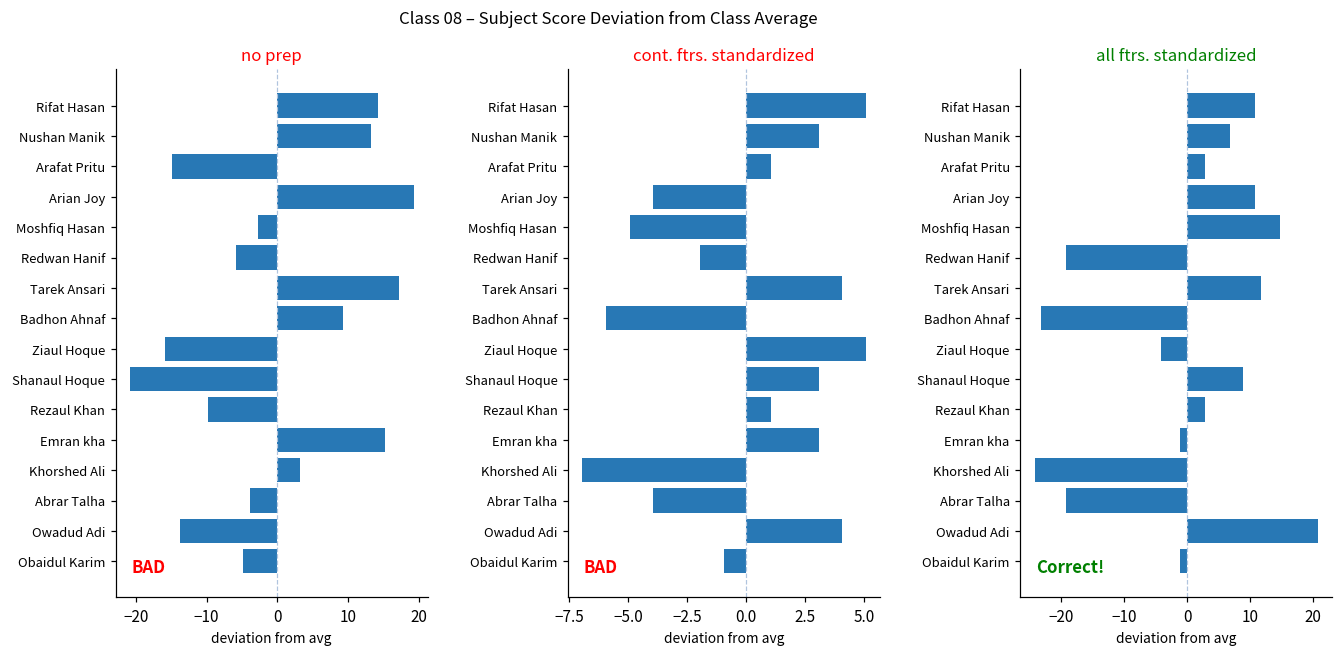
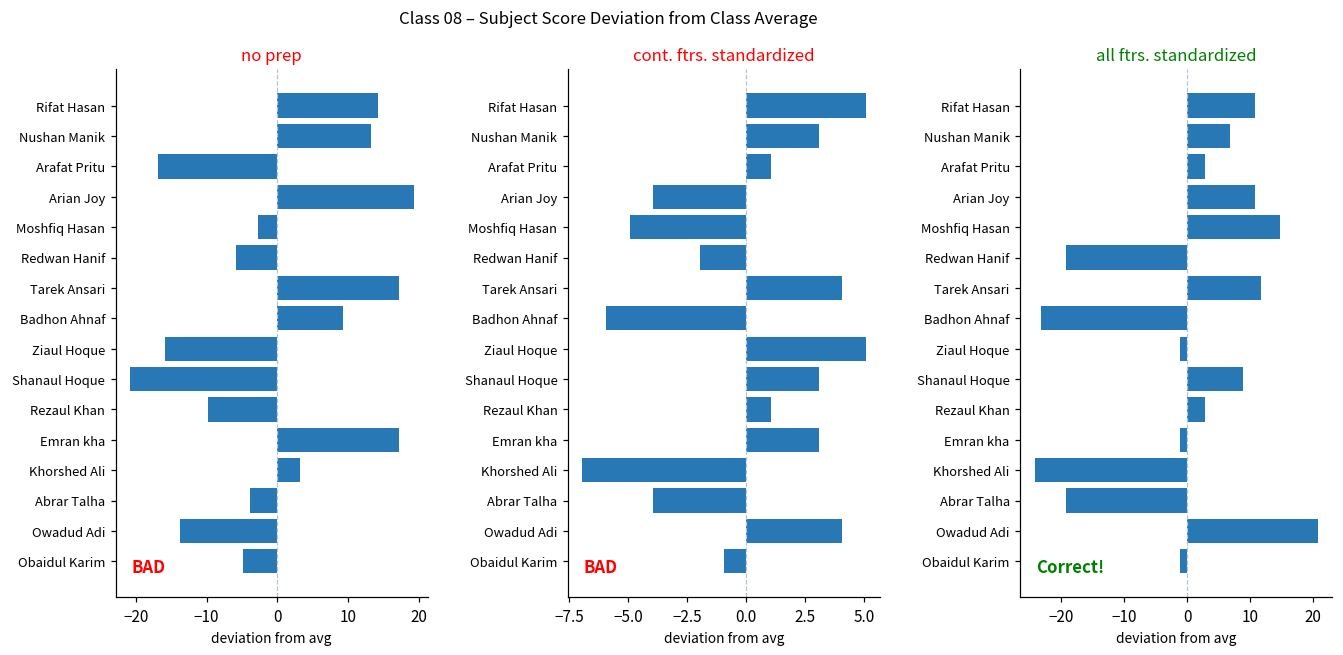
  {
    "no prep": {
      "Rifat Hasan": 14,
      "Nushan Manik": 13,
-     "Arafat Pritu": -15,
+     "Arafat Pritu": -17,
      "Arian Joy": 19,
      "Moshfiq Hasan": -3,
      "Redwan Hanif": -6,
      "Tarek Ansari": 17,
      "Badhon Ahnaf": 9,
      "Ziaul Hoque": -16,
      "Shanaul Hoque": -21,
      "Rezaul Khan": -10,
-     "Emran kha": 15,
+     "Emran kha": 17,
      "Khorshed Ali": 3,
      "Abrar Talha": -4,
      "Owadud Adi": -14,
      "Obaidul Karim": -5
    },
    "cont. ftrs. standardized": {
      "Rifat Hasan": 5.1,
      "Nushan Manik": 3.1,
      "Arafat Pritu": 1.1,
      "Arian Joy": -3.9,
      "Moshfiq Hasan": -4.9,
      "Redwan Hanif": -1.9,
      "Tarek Ansari": 4.1,
      "Badhon Ahnaf": -5.9,
      "Ziaul Hoque": 5.1,
      "Shanaul Hoque": 3.1,
      "Rezaul Khan": 1.1,
      "Emran kha": 3.1,
      "Khorshed Ali": -6.9,
      "Abrar Talha": -3.9,
      "Owadud Adi": 4.1,
      "Obaidul Karim": -0.9
    },
    "all ftrs. standardized": {
      "Rifat Hasan": 11,
      "Nushan Manik": 7,
      "Arafat Pritu": 3,
      "Arian Joy": 11,
      "Moshfiq Hasan": 15,
      "Redwan Hanif": -19,
      "Tarek Ansari": 12,
      "Badhon Ahnaf": -23,
-     "Ziaul Hoque": -4,
+     "Ziaul Hoque": -1,
      "Shanaul Hoque": 9,
      "Rezaul Khan": 3,
      "Emran kha": -1,
      "Khorshed Ali": -24,
      "Abrar Talha": -19,
      "Owadud Adi": 21,
      "Obaidul Karim": -1
    }
  }
